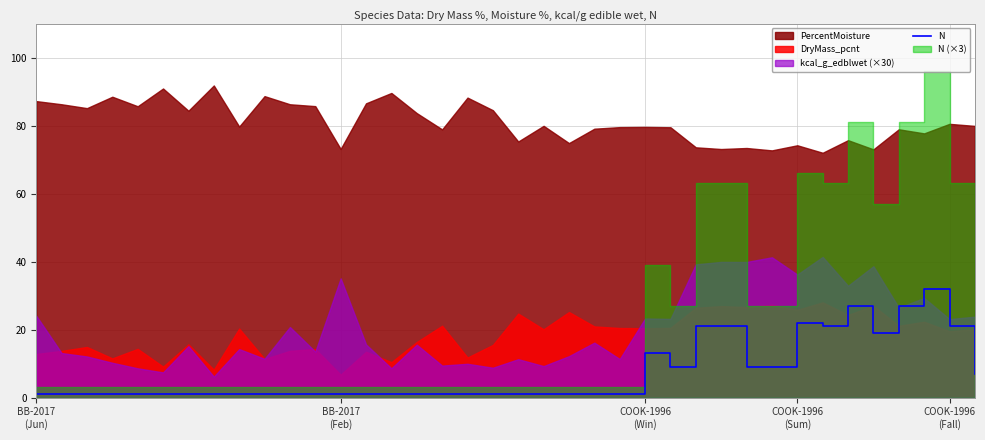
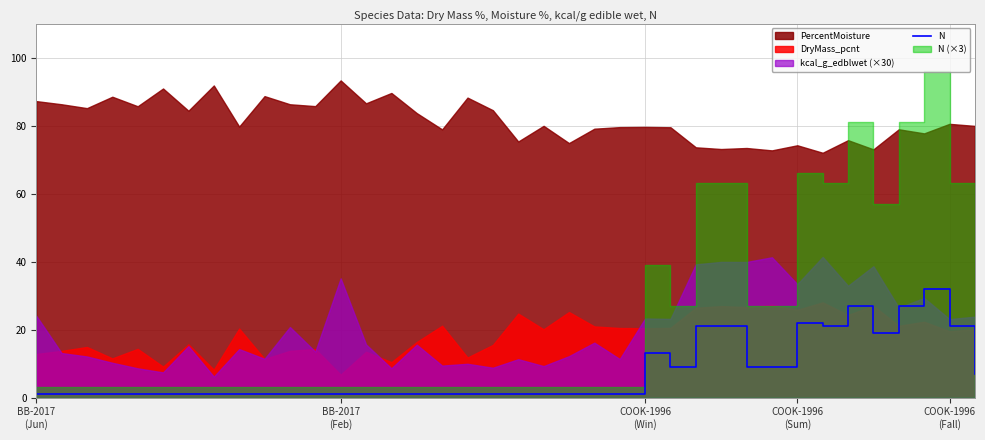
  {
    "N": {
      "BB-2017 (Jun)": 1,
      "BB-2017 (Feb)": 1,
      "COOK-1996 (Win)": 13,
      "COOK-1996 (Sum)": 22,
      "COOK-1996 (Fall)": 21
    },
    "PercentMoisture": {
      "BB-2017 (Jun)": 87,
-     "BB-2017 (Feb)": 73,
+     "BB-2017 (Feb)": 93,
      "COOK-1996 (Win)": 80,
      "COOK-1996 (Sum)": 74,
      "COOK-1996 (Fall)": 81
    },
    "DryMass_pcnt": {
      "BB-2017 (Jun)": 13,
      "BB-2017 (Feb)": 7,
      "COOK-1996 (Win)": 20,
      "COOK-1996 (Sum)": 26,
      "COOK-1996 (Fall)": 20
    },
    "kcal_g_edblwet (×30)": {
      "BB-2017 (Jun)": 24,
      "BB-2017 (Feb)": 35,
      "COOK-1996 (Win)": 23,
-     "COOK-1996 (Sum)": 36,
+     "COOK-1996 (Sum)": 33,
      "COOK-1996 (Fall)": 23
    }
  }
